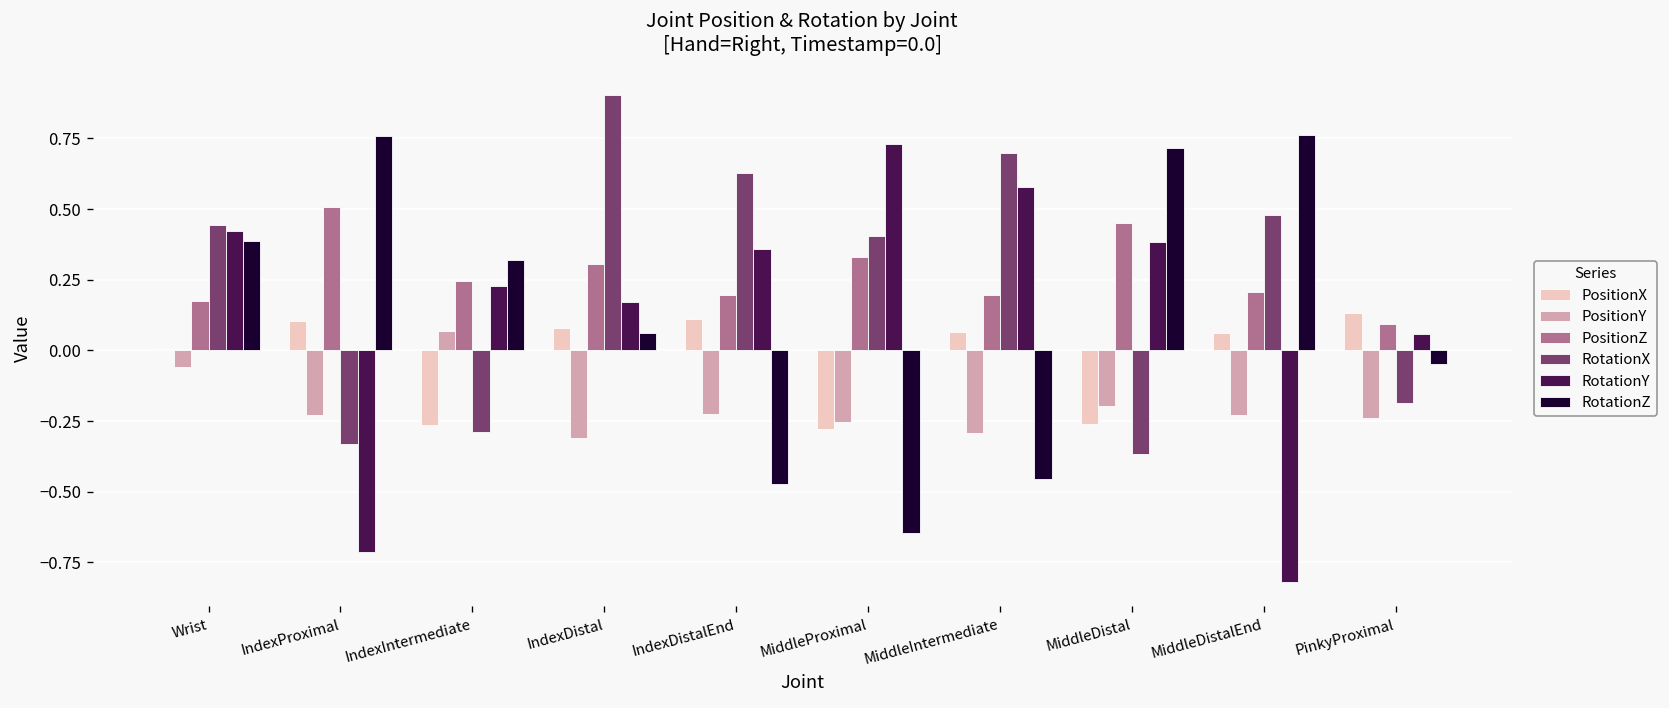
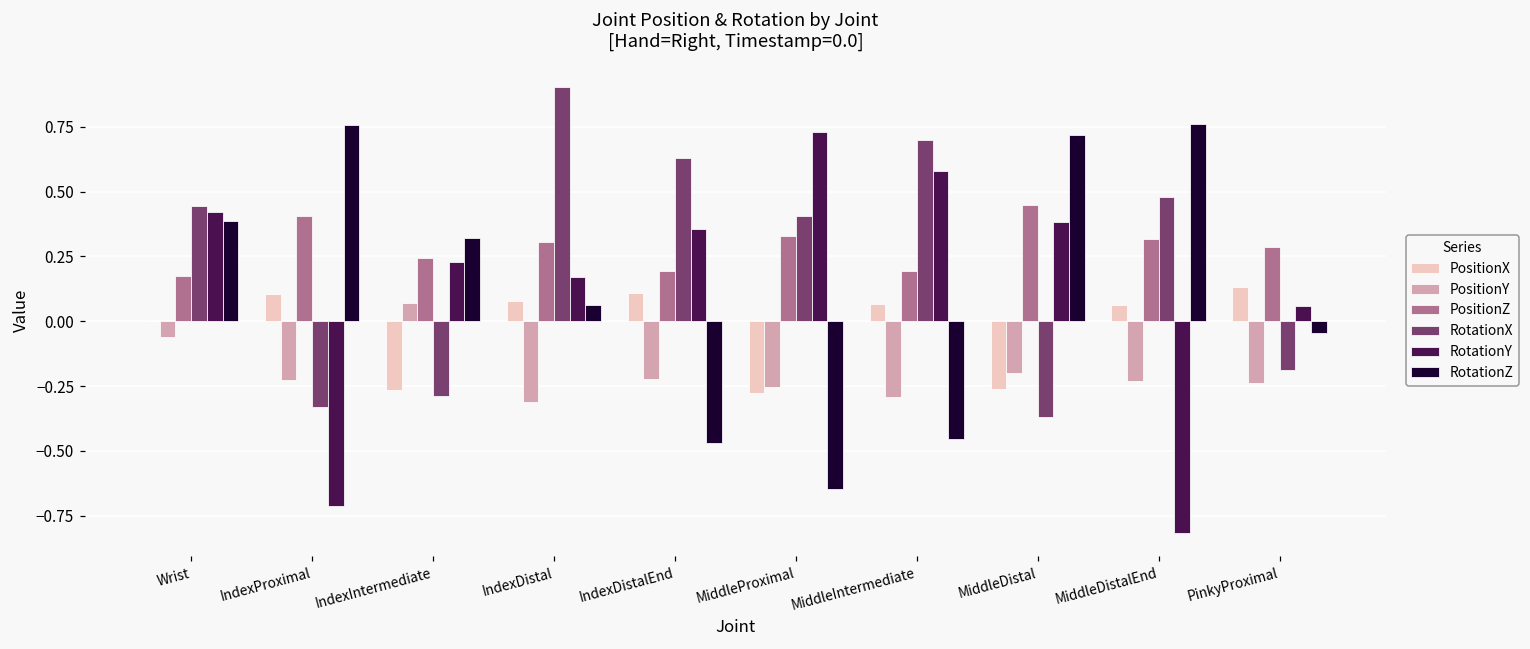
  {
    "PositionZ": {
      "Wrist": 0.18,
-     "IndexProximal": 0.51,
+     "IndexProximal": 0.41,
      "IndexIntermediate": 0.25,
      "IndexDistal": 0.30,
      "IndexDistalEnd": 0.19,
      "MiddleProximal": 0.33,
      "MiddleIntermediate": 0.20,
      "MiddleDistal": 0.45,
-     "MiddleDistalEnd": 0.21,
-     "PinkyProximal": 0.09
+     "MiddleDistalEnd": 0.32,
+     "PinkyProximal": 0.29
    },
    "RotationX": {
      "Wrist": 0.45,
      "IndexProximal": -0.33,
      "IndexIntermediate": -0.29,
      "IndexDistal": 0.90,
      "IndexDistalEnd": 0.63,
      "MiddleProximal": 0.41,
      "MiddleIntermediate": 0.70,
      "MiddleDistal": -0.37,
      "MiddleDistalEnd": 0.48,
      "PinkyProximal": -0.19
    }
  }
